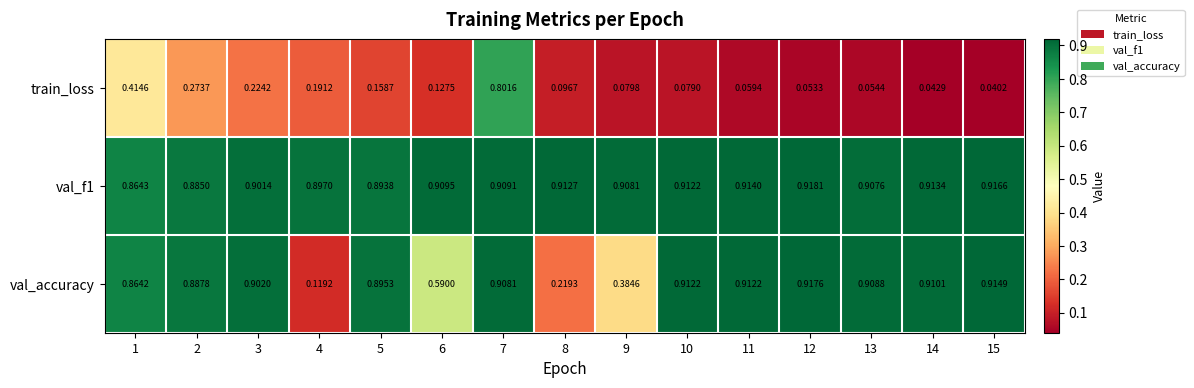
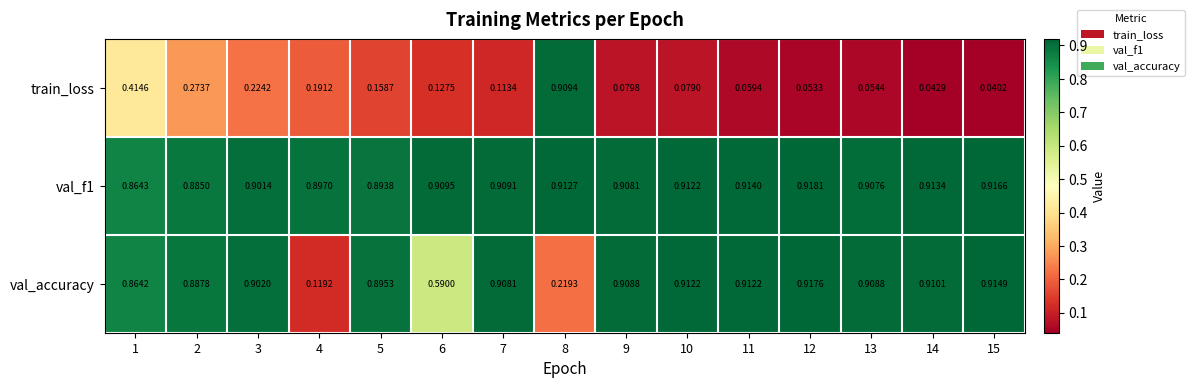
  {
    "train_loss": {
      "1": 0.4146,
      "2": 0.2737,
      "3": 0.2242,
      "4": 0.1912,
      "5": 0.1587,
      "6": 0.1275,
-     "7": 0.8016,
-     "8": 0.0967,
+     "7": 0.1134,
+     "8": 0.9094,
      "9": 0.0798,
      "10": 0.0790,
      "11": 0.0594,
      "12": 0.0533,
      "13": 0.0544,
      "14": 0.0429,
      "15": 0.0402
    },
    "val_f1": {
      "1": 0.8643,
      "2": 0.8850,
      "3": 0.9014,
      "4": 0.8970,
      "5": 0.8938,
      "6": 0.9095,
      "7": 0.9091,
      "8": 0.9127,
      "9": 0.9081,
      "10": 0.9122,
      "11": 0.9140,
      "12": 0.9181,
      "13": 0.9076,
      "14": 0.9134,
      "15": 0.9166
    },
    "val_accuracy": {
      "1": 0.8642,
      "2": 0.8878,
      "3": 0.9020,
      "4": 0.1192,
      "5": 0.8953,
      "6": 0.5900,
      "7": 0.9081,
      "8": 0.2193,
-     "9": 0.3846,
+     "9": 0.9088,
      "10": 0.9122,
      "11": 0.9122,
      "12": 0.9176,
      "13": 0.9088,
      "14": 0.9101,
      "15": 0.9149
    }
  }
